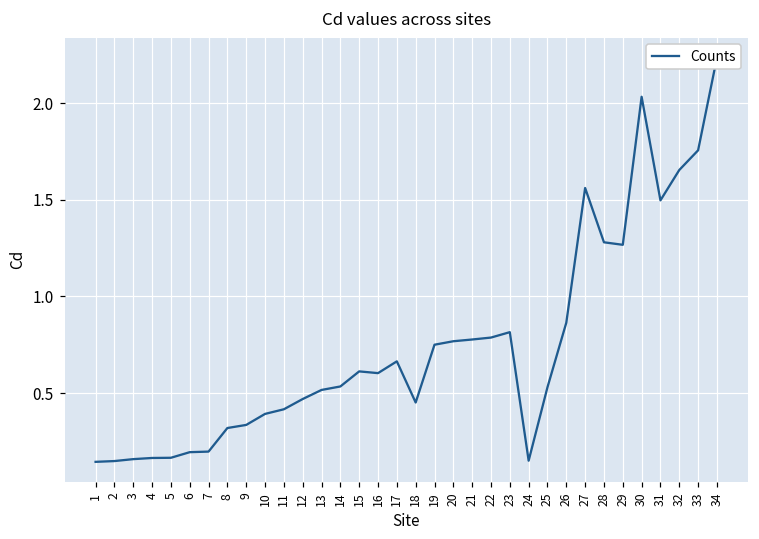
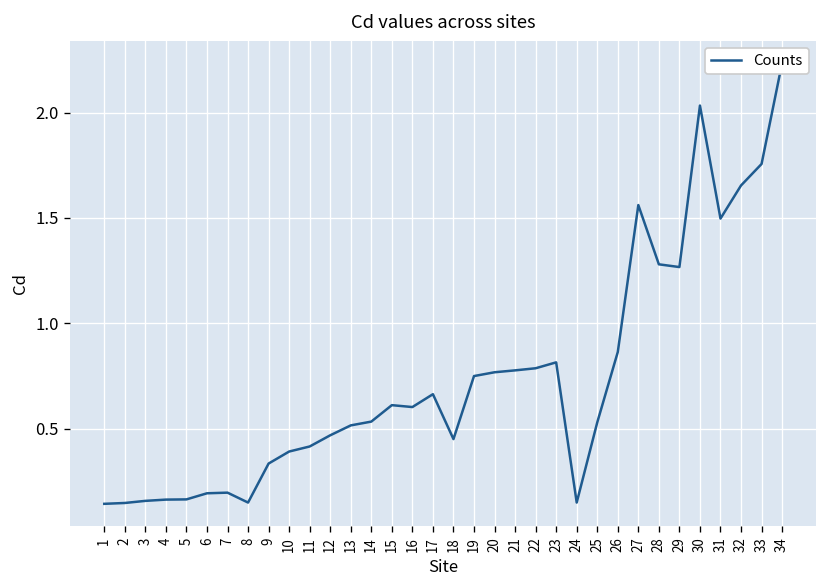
  {
    "1": 0.14,
    "2": 0.15,
    "3": 0.16,
    "4": 0.16,
    "5": 0.17,
    "6": 0.19,
    "7": 0.20,
-   "8": 0.32,
+   "8": 0.15,
    "9": 0.34,
    "10": 0.39,
    "11": 0.42,
    "12": 0.47,
    "13": 0.52,
    "14": 0.53,
    "15": 0.61,
    "16": 0.60,
    "17": 0.66,
    "18": 0.45,
    "19": 0.75,
    "20": 0.77,
    "21": 0.78,
    "22": 0.79,
    "23": 0.82,
    "24": 0.15,
    "25": 0.53,
    "26": 0.86,
    "27": 1.56,
    "28": 1.28,
    "29": 1.27,
    "30": 2.03,
    "31": 1.50,
    "32": 1.65,
    "33": 1.76
  }
